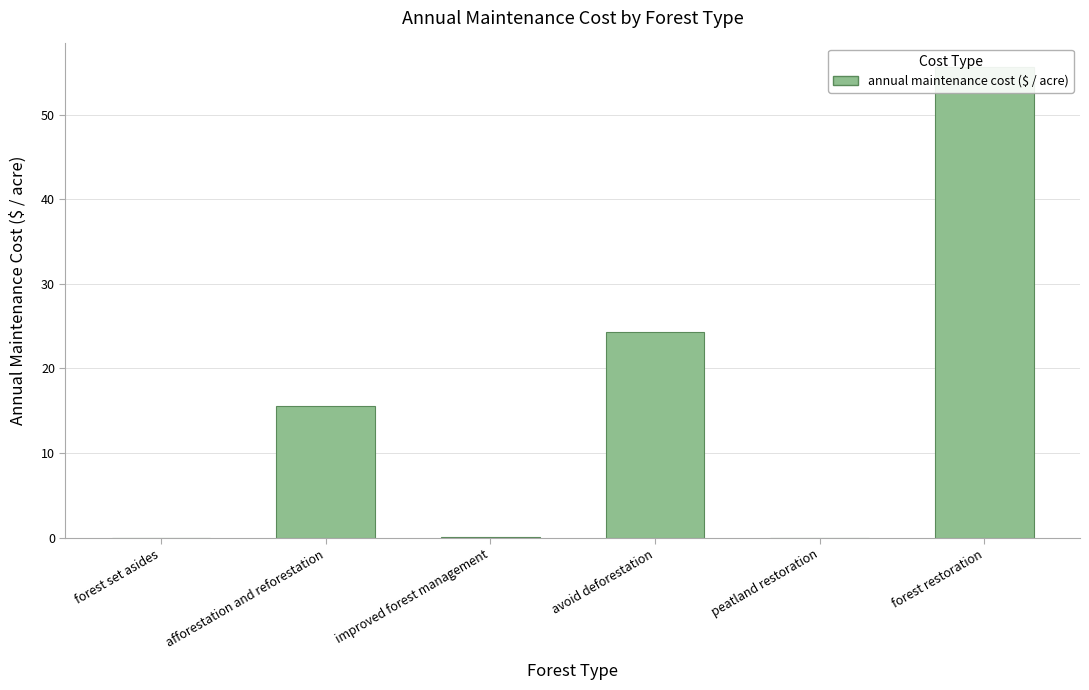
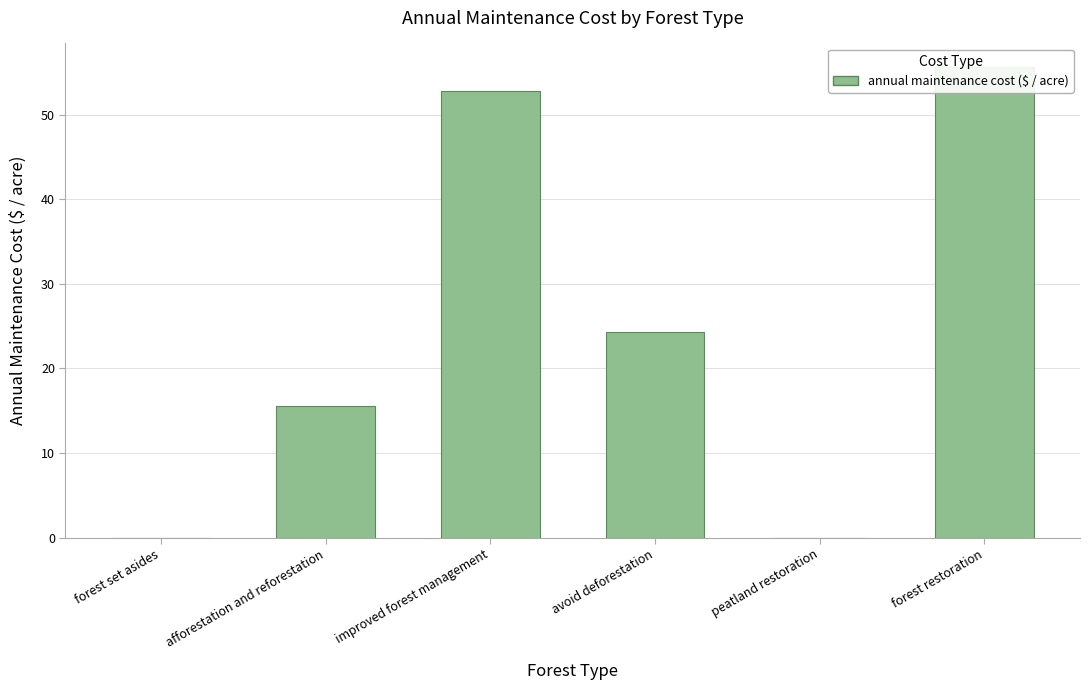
  {
    "forest set asides": 0,
    "afforestation and reforestation": 16,
-   "improved forest management": 0,
+   "improved forest management": 53,
    "avoid deforestation": 24,
    "peatland restoration": 0
  }
